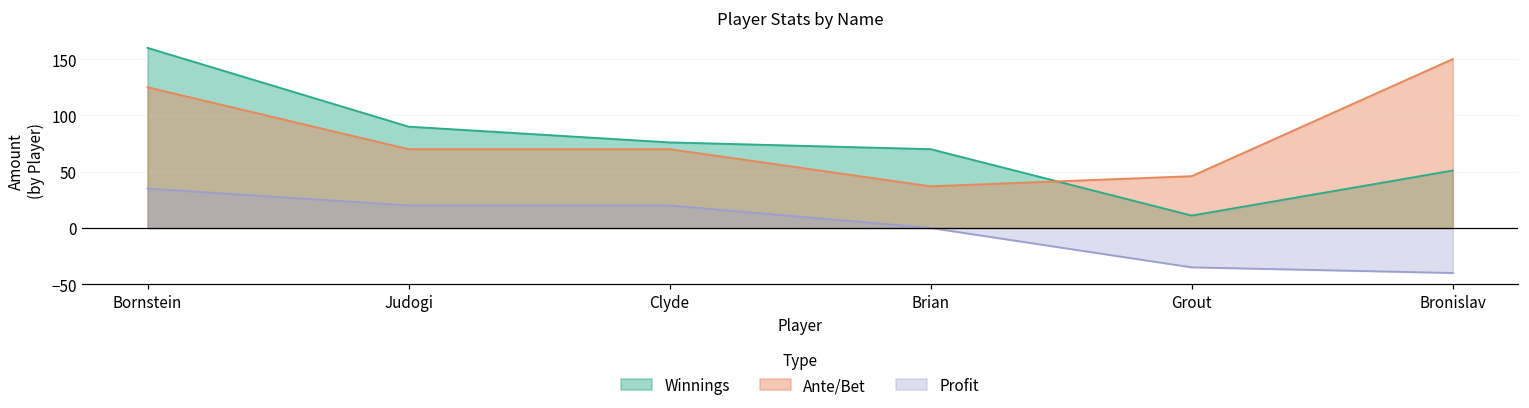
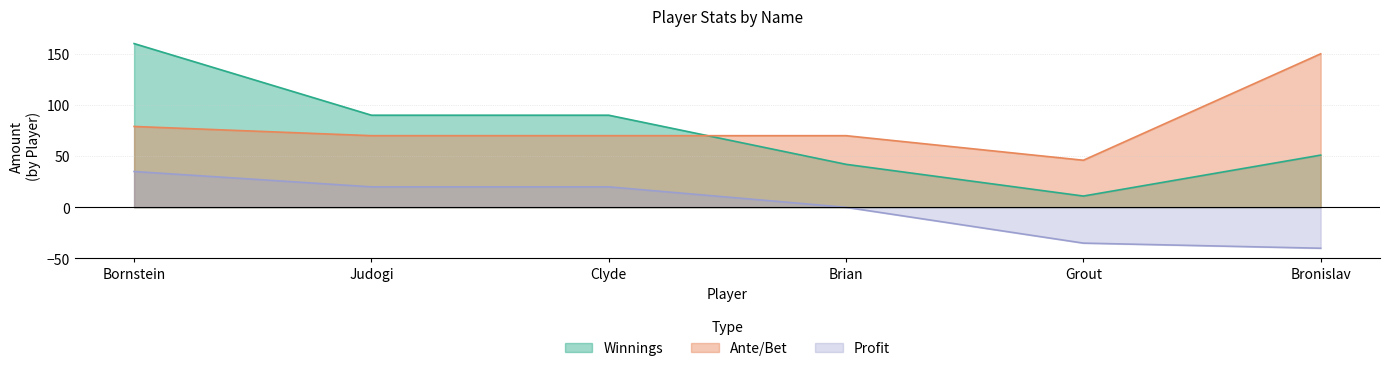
  {
    "Winnings": {
      "Bornstein": 160,
      "Judogi": 90,
-     "Clyde": 76,
-     "Brian": 70,
+     "Clyde": 90,
+     "Brian": 42,
      "Grout": 11,
      "Bronislav": 51
    },
    "Ante/Bet": {
-     "Bornstein": 125,
+     "Bornstein": 79,
      "Judogi": 70,
      "Clyde": 70,
-     "Brian": 37,
+     "Brian": 70,
      "Grout": 46,
      "Bronislav": 150
    }
  }
